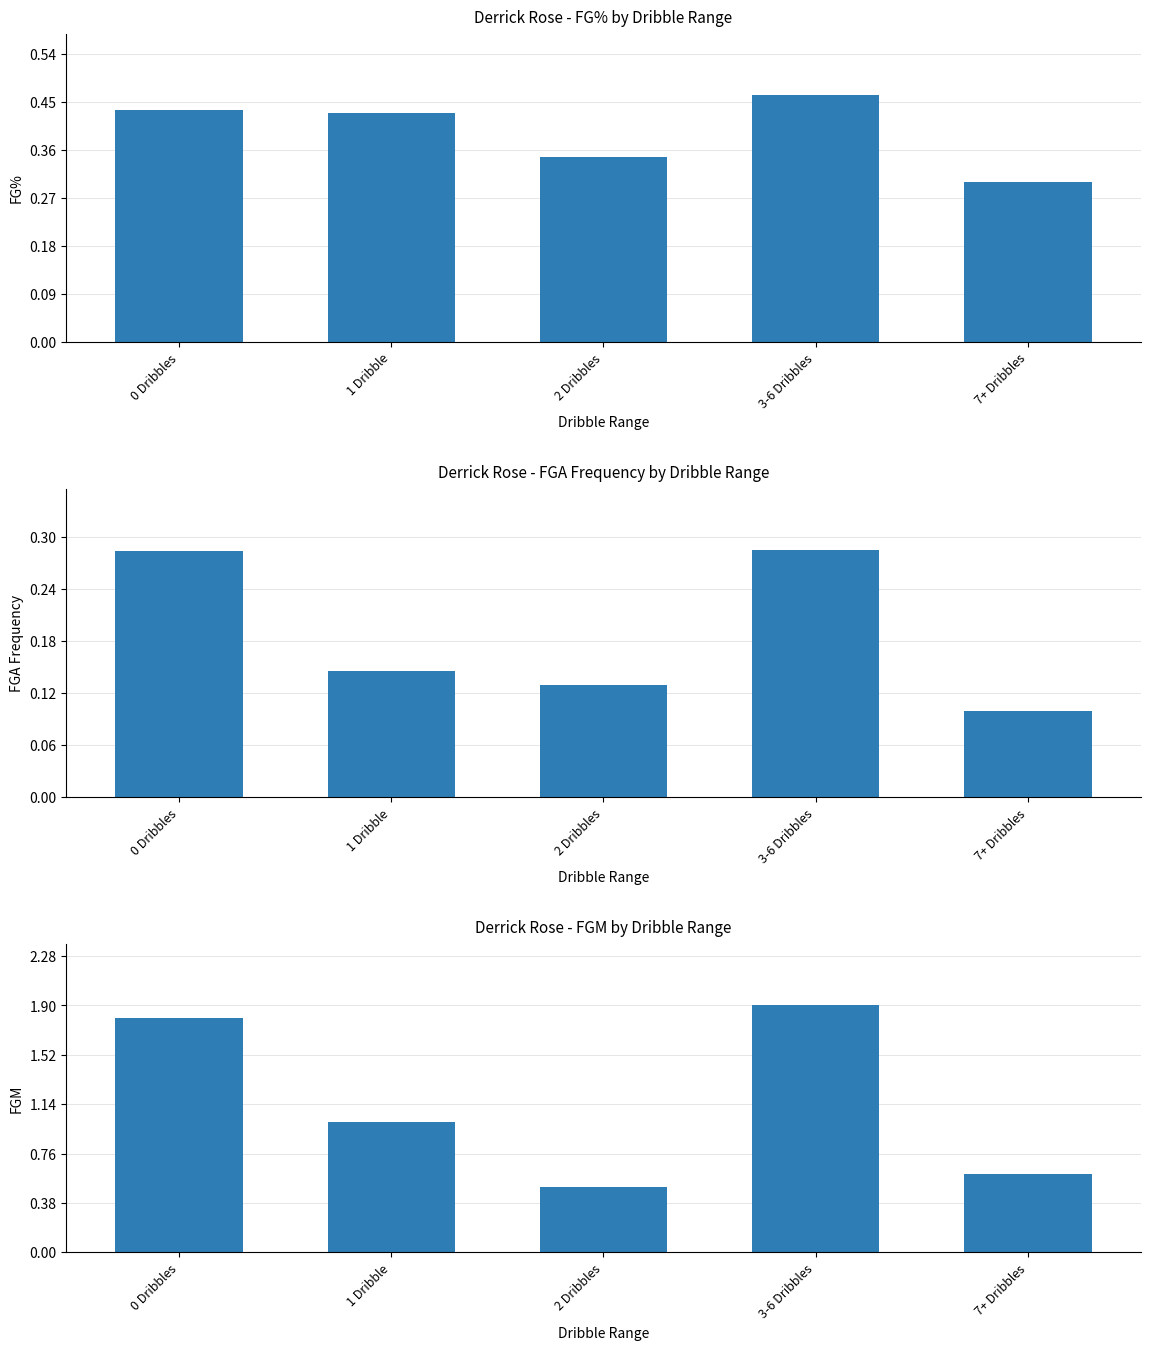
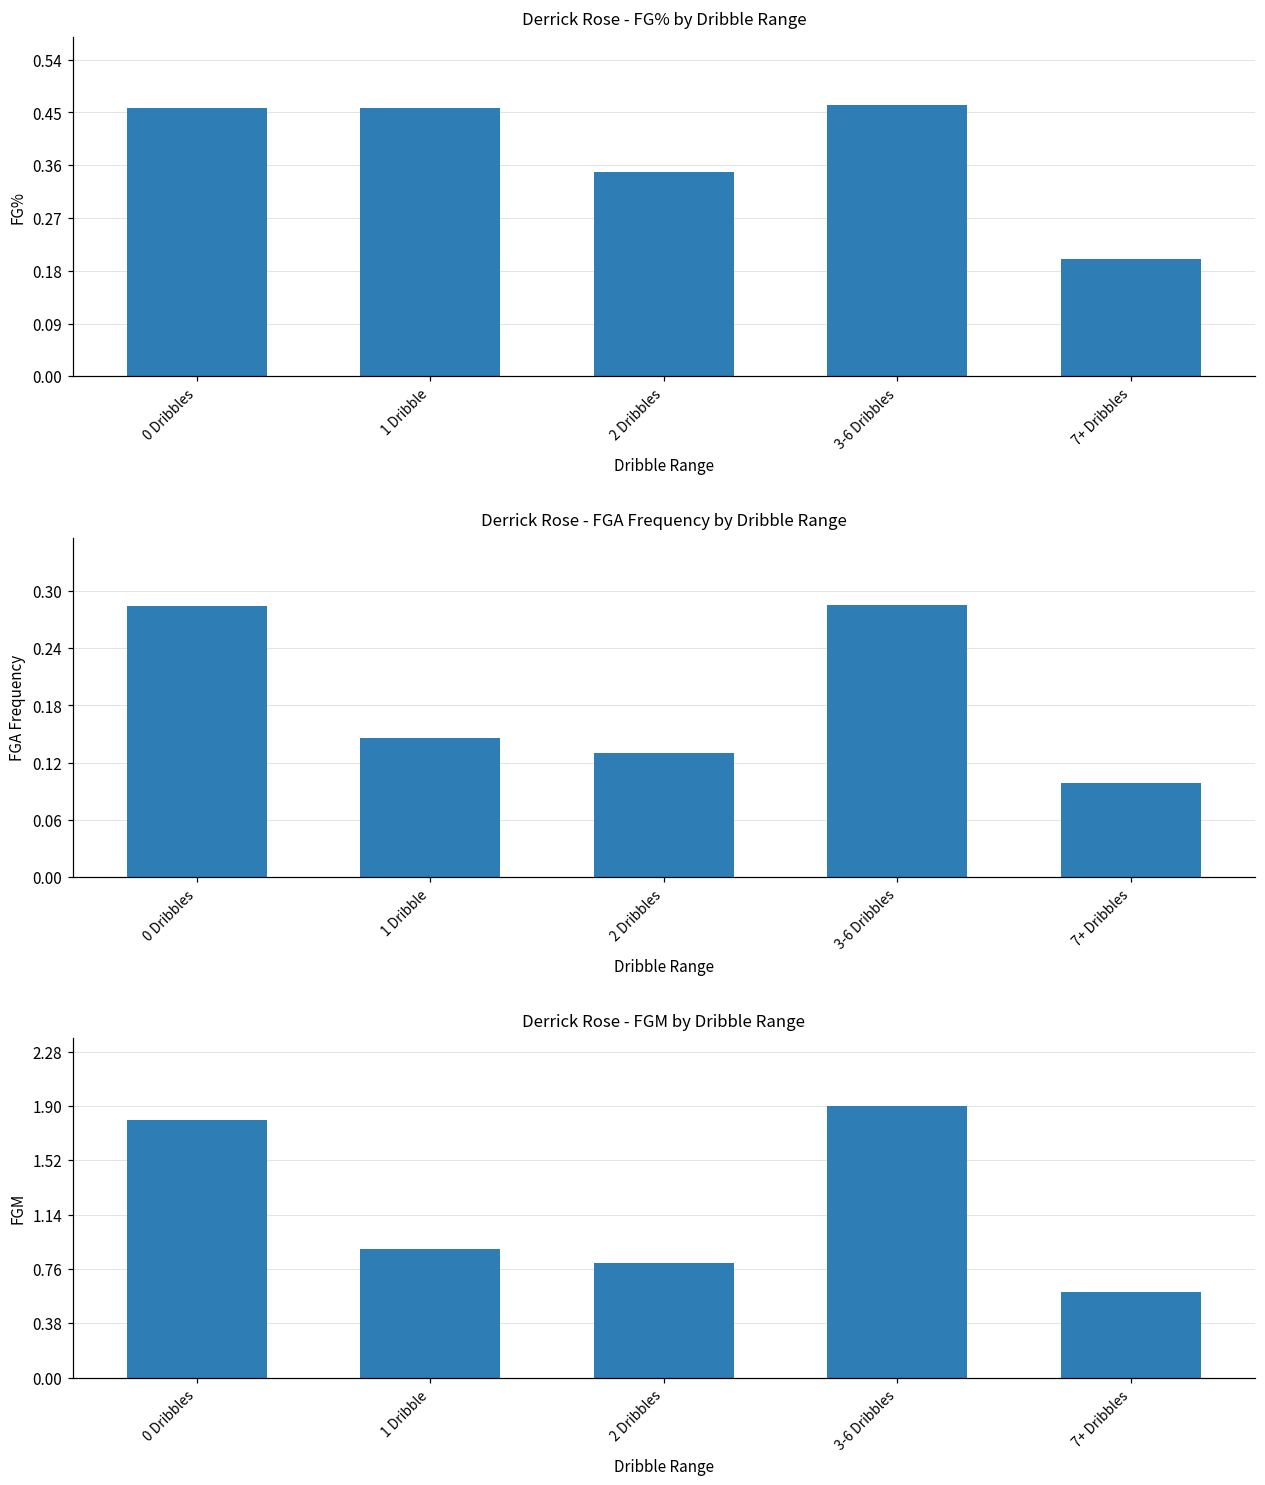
  {
    "Derrick Rose - FG% by Dribble Range": {
-     "0 Dribbles": 0.44,
-     "1 Dribble": 0.43,
+     "0 Dribbles": 0.46,
+     "1 Dribble": 0.46,
      "2 Dribbles": 0.35,
      "3-6 Dribbles": 0.46,
-     "7+ Dribbles": 0.3
+     "7+ Dribbles": 0.2
    },
    "Derrick Rose - FGA Frequency by Dribble Range": {
      "0 Dribbles": 0.28,
      "1 Dribble": 0.15,
      "2 Dribbles": 0.13,
      "3-6 Dribbles": 0.29,
      "7+ Dribbles": 0.10
    },
    "Derrick Rose - FGM by Dribble Range": {
      "0 Dribbles": 1.8,
-     "1 Dribble": 1.0,
-     "2 Dribbles": 0.5,
+     "1 Dribble": 0.9,
+     "2 Dribbles": 0.8,
      "3-6 Dribbles": 1.9,
      "7+ Dribbles": 0.6
    }
  }
